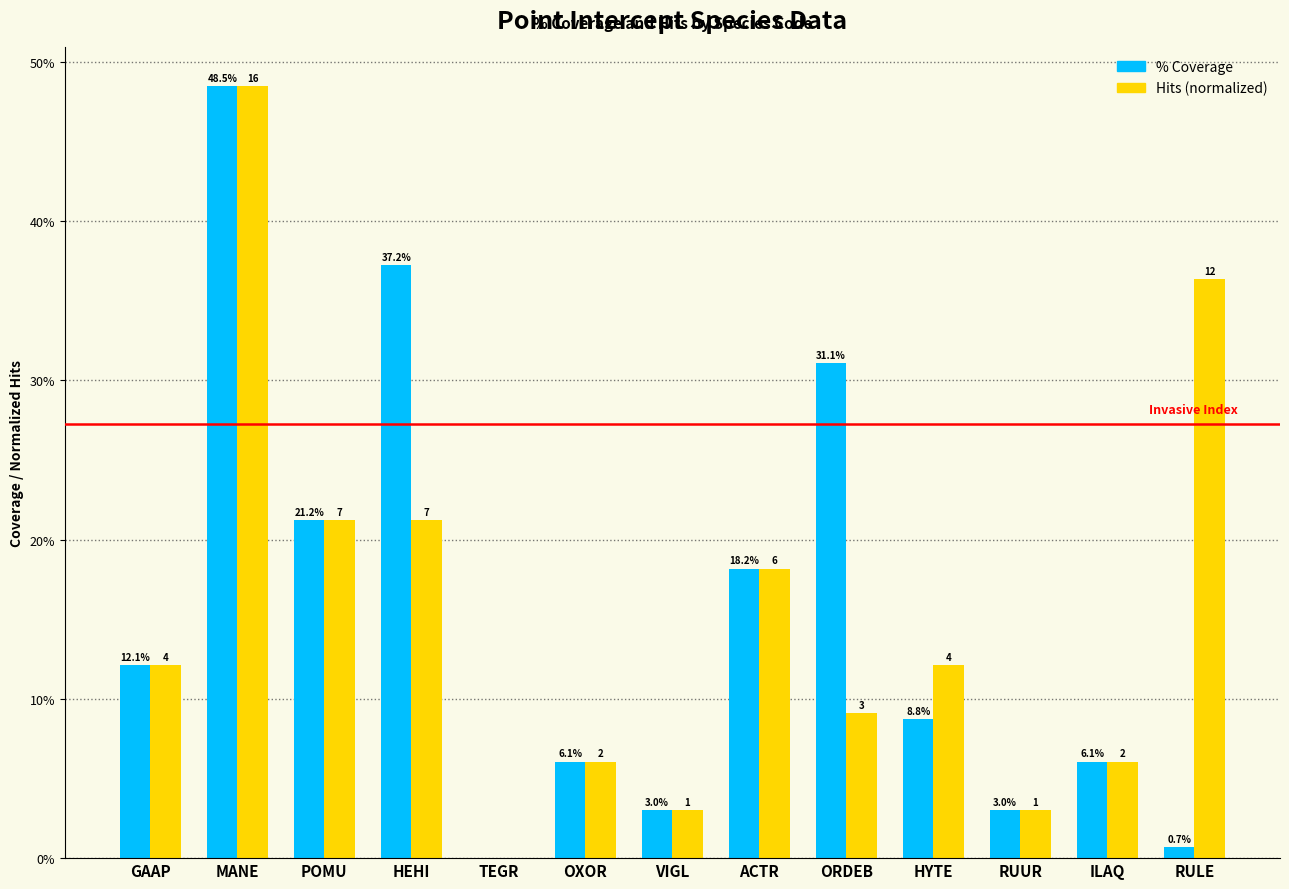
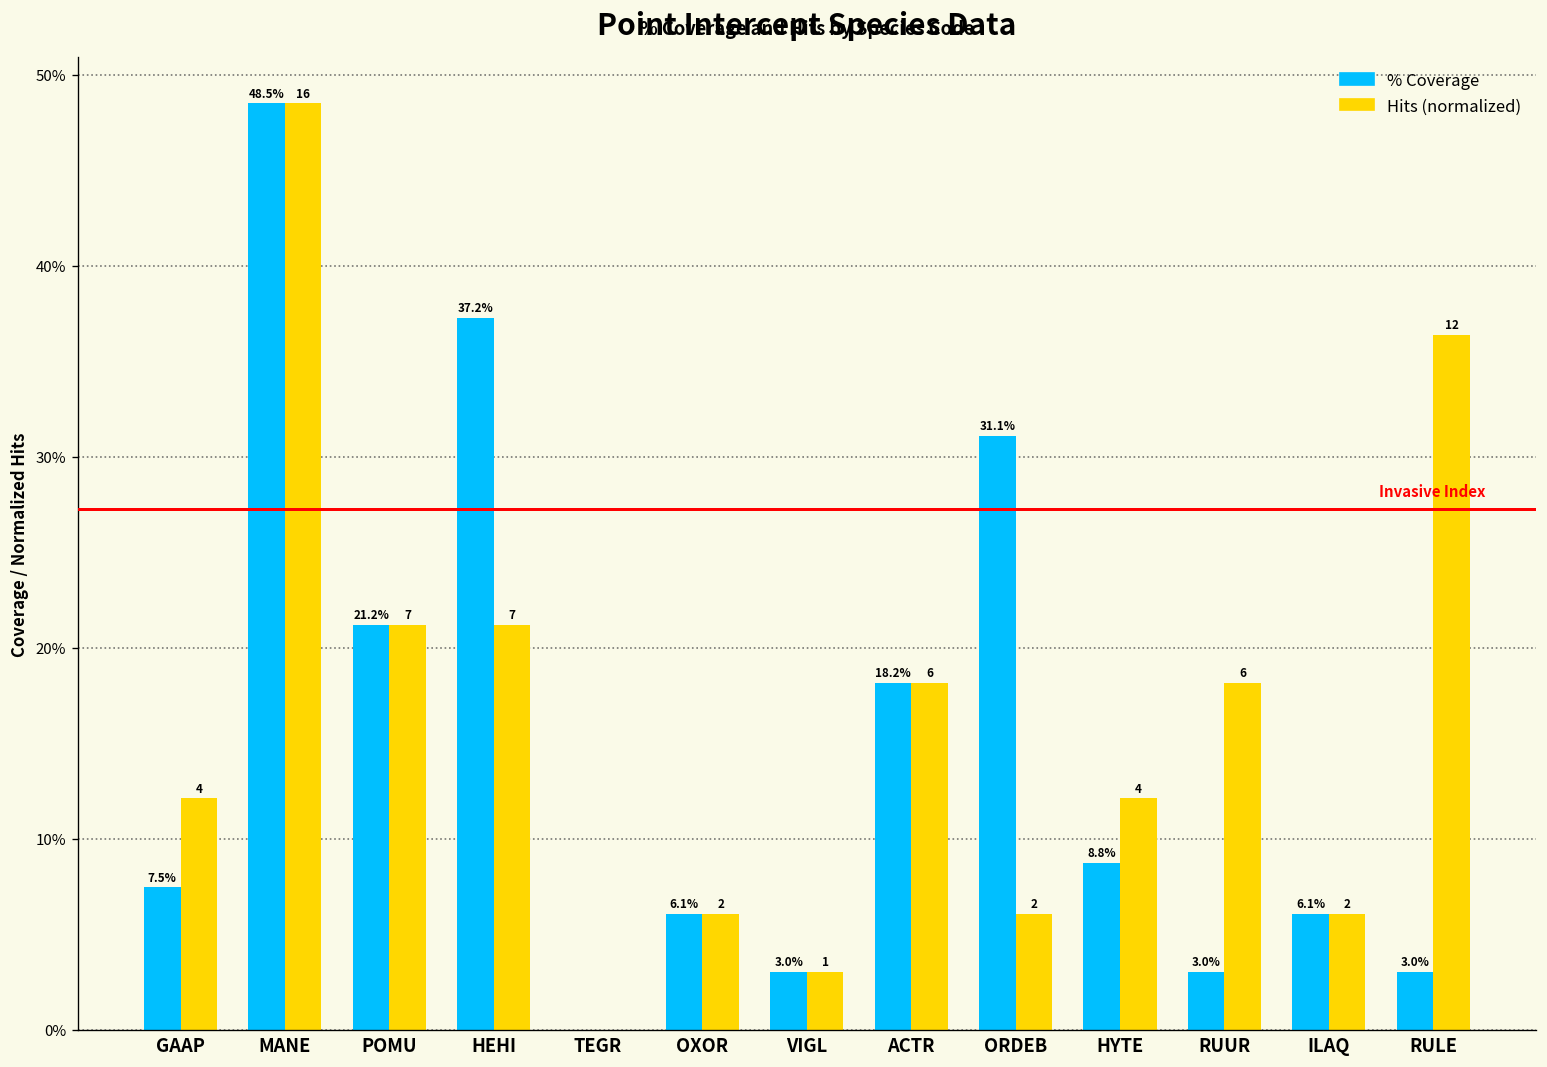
  {
    "% Coverage": {
-     "GAAP": "12.1%",
+     "GAAP": "7.5%",
      "MANE": "48.5%",
      "POMU": "21.2%",
      "HEHI": "37.2%",
      "OXOR": "6.1%",
      "VIGL": "3.0%",
      "ACTR": "18.2%",
      "ORDEB": "31.1%",
      "HYTE": "8.8%",
      "RUUR": "3.0%",
      "ILAQ": "6.1%",
-     "RULE": "0.7%"
+     "RULE": "3.0%"
    },
    "Hits (normalized)": {
-     "ORDEB": "3",
-     "RUUR": "1"
+     "ORDEB": "2",
+     "RUUR": "6"
    }
  }
